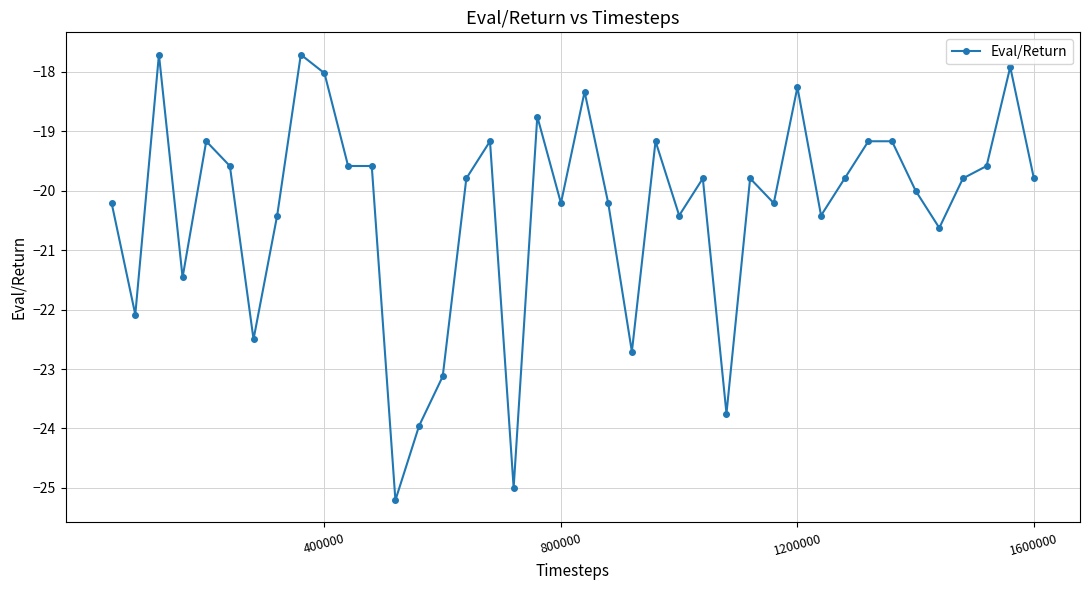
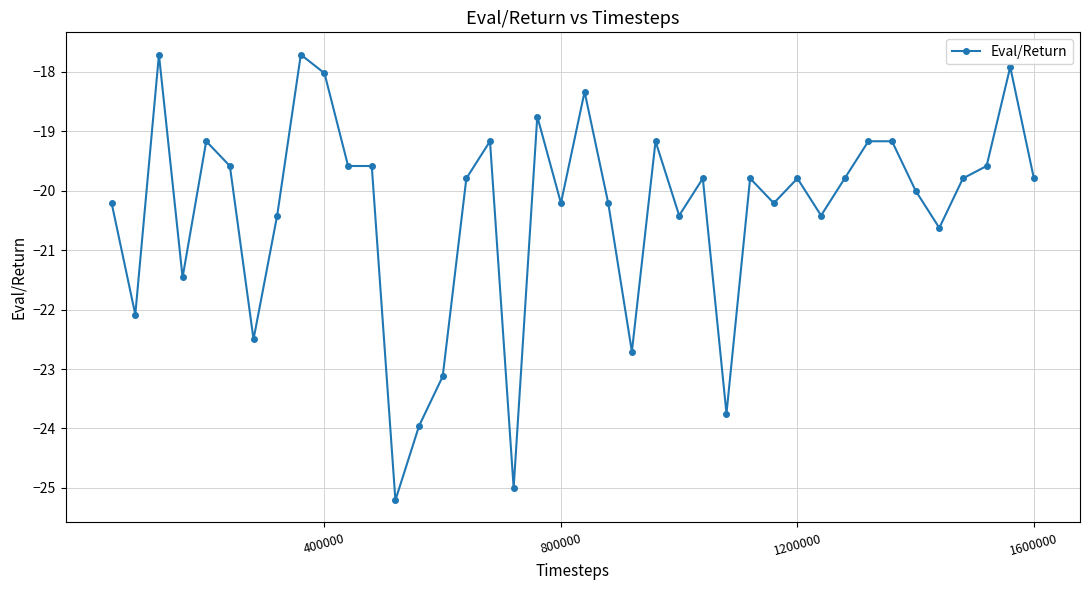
  {
    "400000": -18.0,
    "800000": -20.2,
-   "1200000": -18.3,
+   "1200000": -19.8,
    "1600000": -19.8
  }
